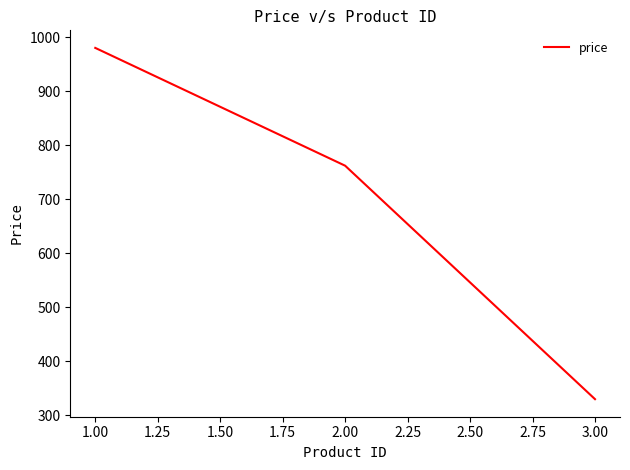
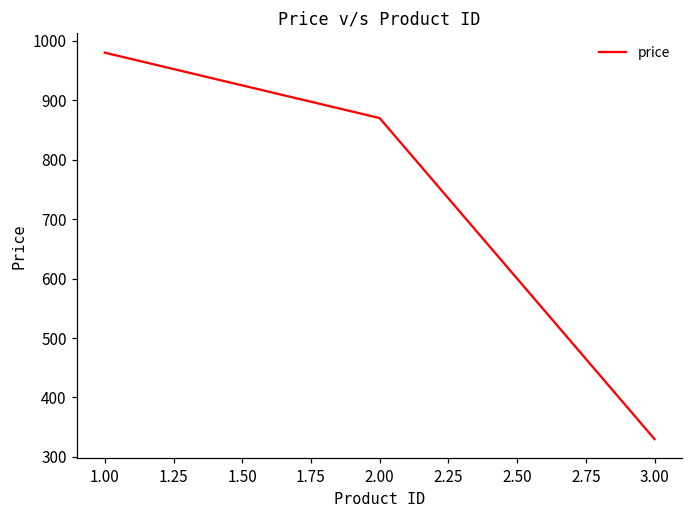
  {
    "1.00": 980,
-   "2.00": 760,
+   "2.00": 870,
    "3.00": 330
  }
